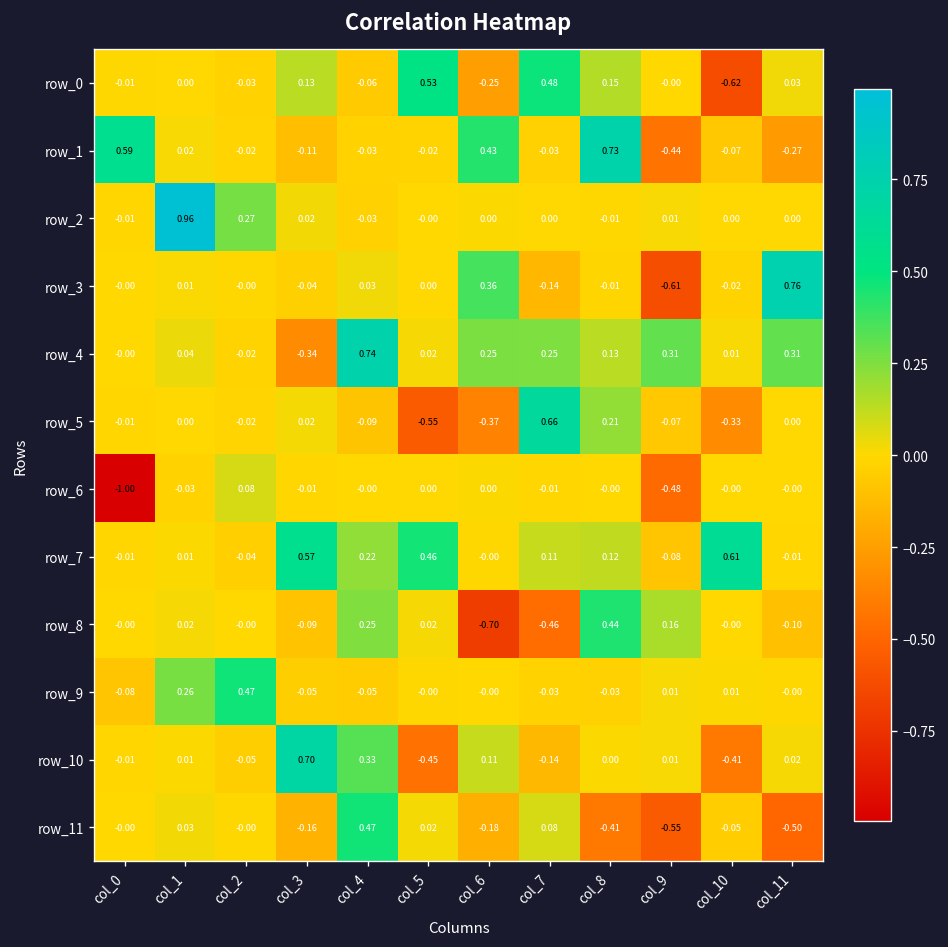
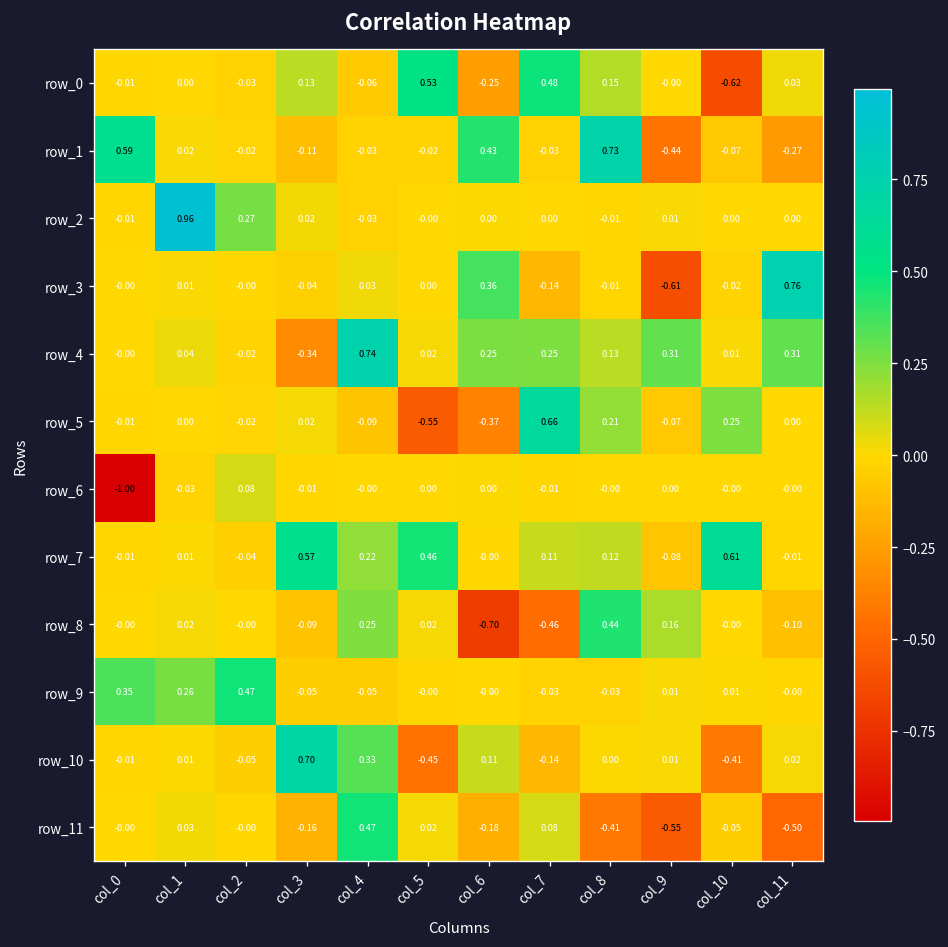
  {
    "row_0": {
      "col_0": -0.01,
      "col_1": 0.00,
      "col_2": -0.03,
      "col_3": 0.13,
      "col_4": -0.06,
      "col_5": 0.53,
      "col_6": -0.25,
      "col_7": 0.48,
      "col_8": 0.15,
      "col_9": -0.00,
      "col_10": -0.62,
      "col_11": 0.03
    },
    "row_1": {
      "col_0": 0.59,
      "col_1": 0.02,
      "col_2": -0.02,
      "col_3": -0.11,
      "col_4": -0.03,
      "col_5": -0.02,
      "col_6": 0.43,
      "col_7": -0.03,
      "col_8": 0.73,
      "col_9": -0.44,
      "col_10": -0.07,
      "col_11": -0.27
    },
    "row_2": {
      "col_0": -0.01,
      "col_1": 0.96,
      "col_2": 0.27,
      "col_3": 0.02,
      "col_4": -0.03,
      "col_5": -0.00,
      "col_6": 0.00,
      "col_7": 0.00,
      "col_8": -0.01,
      "col_9": 0.01,
      "col_10": 0.00,
      "col_11": 0.00
    },
    "row_3": {
      "col_0": -0.00,
      "col_1": 0.01,
      "col_2": -0.00,
      "col_3": -0.04,
      "col_4": 0.03,
      "col_5": 0.00,
      "col_6": 0.36,
      "col_7": -0.14,
      "col_8": -0.01,
      "col_9": -0.61,
      "col_10": -0.02,
      "col_11": 0.76
    },
    "row_4": {
      "col_0": -0.00,
      "col_1": 0.04,
      "col_2": -0.02,
      "col_3": -0.34,
      "col_4": 0.74,
      "col_5": 0.02,
      "col_6": 0.25,
      "col_7": 0.25,
      "col_8": 0.13,
      "col_9": 0.31,
      "col_10": 0.01,
      "col_11": 0.31
    },
    "row_5": {
      "col_0": -0.01,
      "col_1": 0.00,
      "col_2": -0.02,
      "col_3": 0.02,
      "col_4": -0.09,
      "col_5": -0.55,
      "col_6": -0.37,
      "col_7": 0.66,
      "col_8": 0.21,
      "col_9": -0.07,
-     "col_10": -0.33,
+     "col_10": 0.25,
      "col_11": 0.00
    },
    "row_6": {
      "col_0": -1.00,
      "col_1": -0.03,
      "col_2": 0.08,
      "col_3": -0.01,
      "col_4": -0.00,
      "col_5": 0.00,
      "col_6": 0.00,
      "col_7": -0.01,
      "col_8": -0.00,
-     "col_9": -0.48,
+     "col_9": 0.00,
      "col_10": -0.00,
      "col_11": -0.00
    },
    "row_7": {
      "col_0": -0.01,
      "col_1": 0.01,
      "col_2": -0.04,
      "col_3": 0.57,
      "col_4": 0.22,
      "col_5": 0.46,
      "col_6": -0.00,
      "col_7": 0.11,
      "col_8": 0.12,
      "col_9": -0.08,
      "col_10": 0.61,
      "col_11": -0.01
    },
    "row_8": {
      "col_0": -0.00,
      "col_1": 0.02,
      "col_2": -0.00,
      "col_3": -0.09,
      "col_4": 0.25,
      "col_5": 0.02,
      "col_6": -0.70,
      "col_7": -0.46,
      "col_8": 0.44,
      "col_9": 0.16,
      "col_10": -0.00,
      "col_11": -0.10
    },
    "row_9": {
-     "col_0": -0.08,
+     "col_0": 0.35,
      "col_1": 0.26,
      "col_2": 0.47,
      "col_3": -0.05,
      "col_4": -0.05,
      "col_5": -0.00,
      "col_6": -0.00,
      "col_7": -0.03,
      "col_8": -0.03,
      "col_9": 0.01,
      "col_10": 0.01,
      "col_11": -0.00
    },
    "row_10": {
      "col_0": -0.01,
      "col_1": 0.01,
      "col_2": -0.05,
      "col_3": 0.70,
      "col_4": 0.33,
      "col_5": -0.45,
      "col_6": 0.11,
      "col_7": -0.14,
      "col_8": 0.00,
      "col_9": 0.01,
      "col_10": -0.41,
      "col_11": 0.02
    },
    "row_11": {
      "col_0": -0.00,
      "col_1": 0.03,
      "col_2": -0.00,
      "col_3": -0.16,
      "col_4": 0.47,
      "col_5": 0.02,
      "col_6": -0.18,
      "col_7": 0.08,
      "col_8": -0.41,
      "col_9": -0.55,
      "col_10": -0.05,
      "col_11": -0.50
    }
  }
